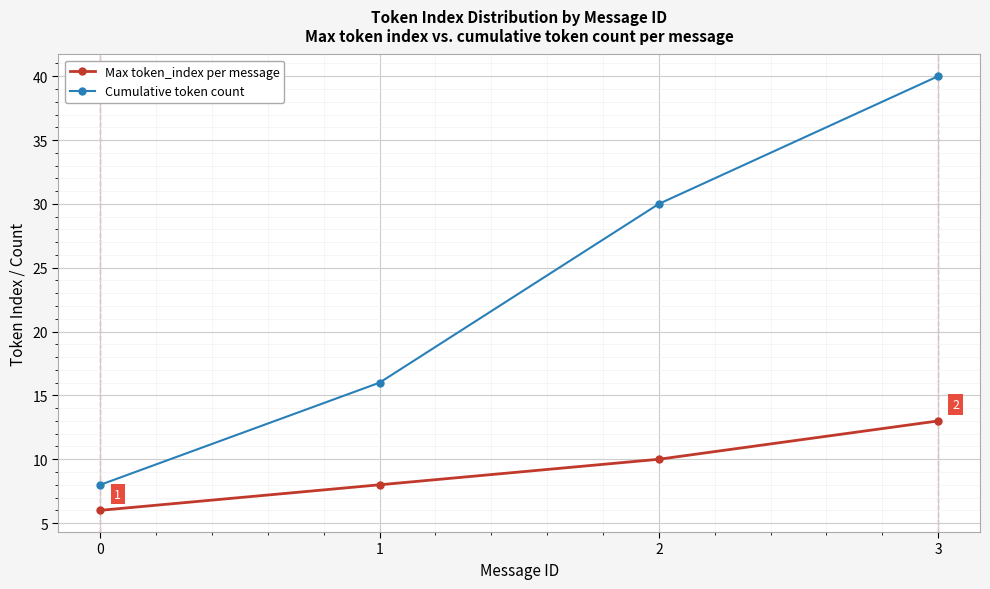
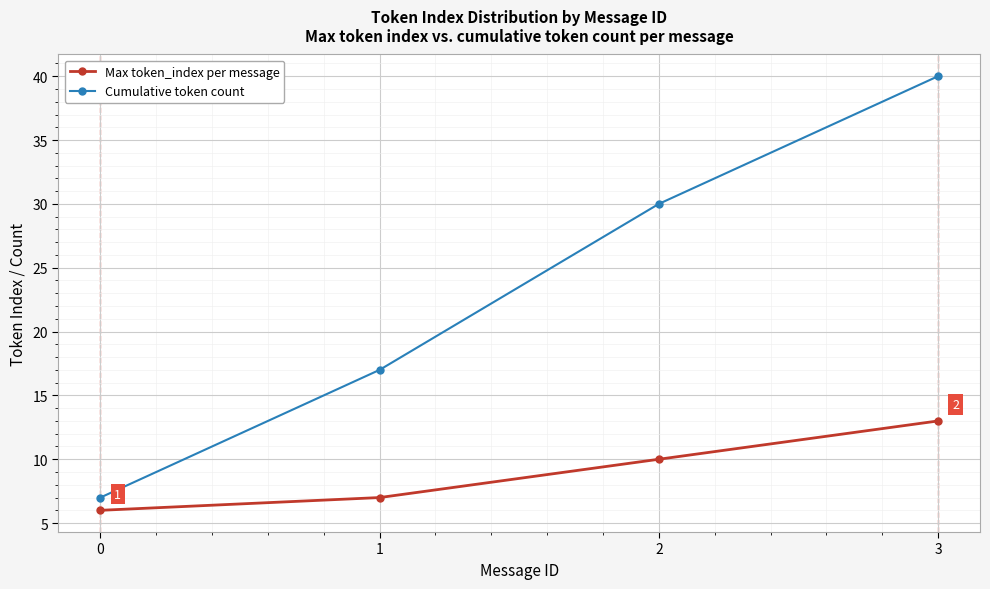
  {
    "Max token_index per message": {
      "0": 6,
-     "1": 8,
+     "1": 7,
      "2": 10
    },
    "Cumulative token count": {
-     "0": 8,
-     "1": 16,
+     "0": 7,
+     "1": 17,
      "2": 30,
      "3": 40
    }
  }
